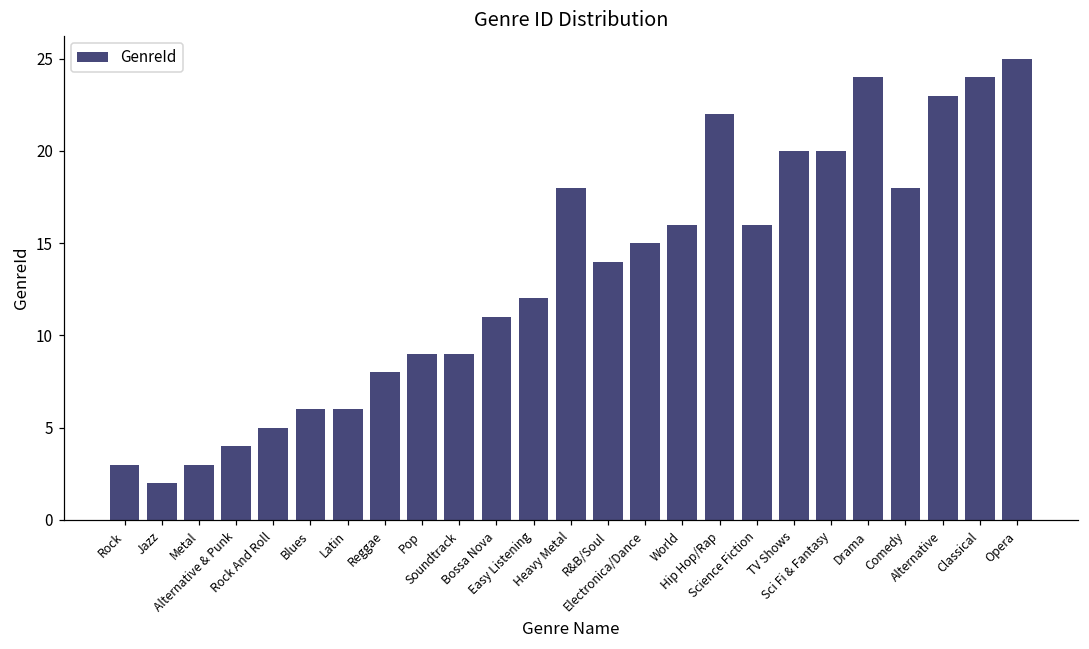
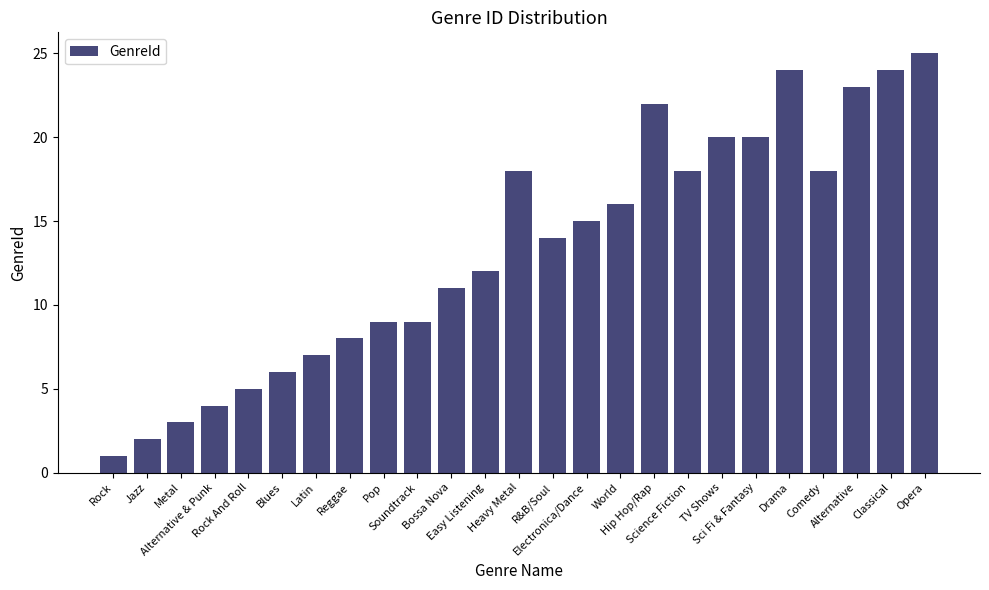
  {
-   "Rock": 3,
+   "Rock": 1,
    "Jazz": 2,
    "Metal": 3,
    "Alternative & Punk": 4,
    "Rock And Roll": 5,
    "Blues": 6,
-   "Latin": 6,
+   "Latin": 7,
    "Reggae": 8,
    "Pop": 9,
    "Soundtrack": 9,
    "Bossa Nova": 11,
    "Easy Listening": 12,
    "Heavy Metal": 18,
    "R&B/Soul": 14,
    "Electronica/Dance": 15,
    "World": 16,
    "Hip Hop/Rap": 22,
-   "Science Fiction": 16,
+   "Science Fiction": 18,
    "TV Shows": 20,
    "Sci Fi & Fantasy": 20,
    "Drama": 24,
    "Comedy": 18,
    "Alternative": 23,
    "Classical": 24,
    "Opera": 25
  }
